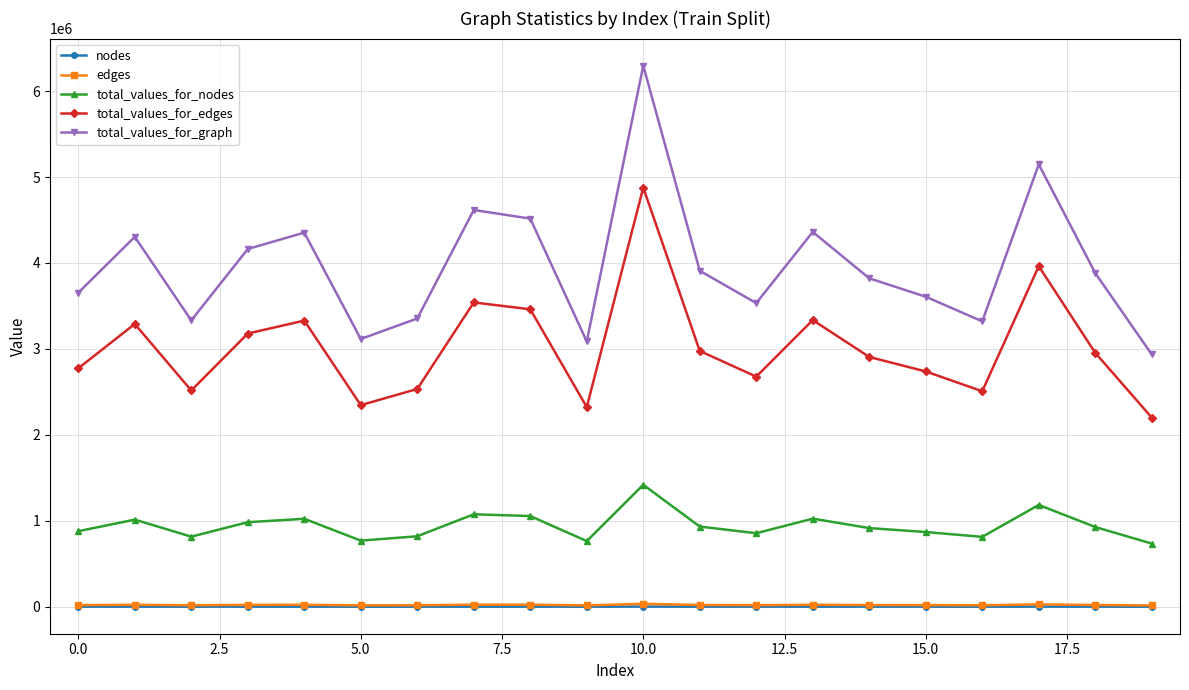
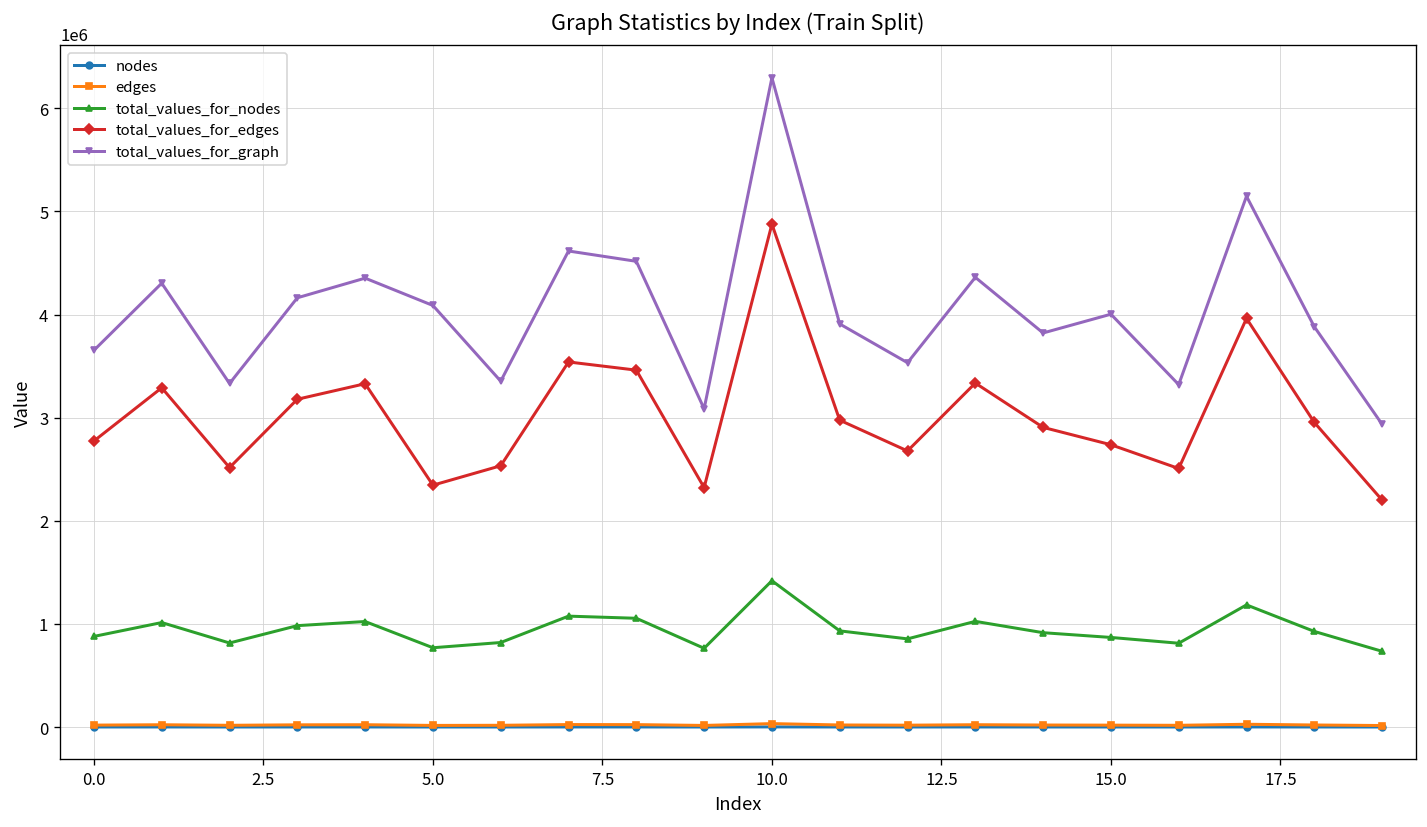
  {
    "nodes": {
      "10.0": 0
    },
    "edges": {
      "10.0": 0
    },
    "total_values_for_nodes": {
      "0.0": 900000,
      "5.0": 800000,
      "10.0": 1400000,
      "15.0": 900000
    },
    "total_values_for_edges": {
      "0.0": 2800000,
      "5.0": 2300000,
      "10.0": 4900000,
      "15.0": 2700000
    },
    "total_values_for_graph": {
      "0.0": 3700000,
-     "5.0": 3100000,
+     "5.0": 4100000,
      "10.0": 6300000,
-     "15.0": 3600000
+     "15.0": 4000000
    }
  }
